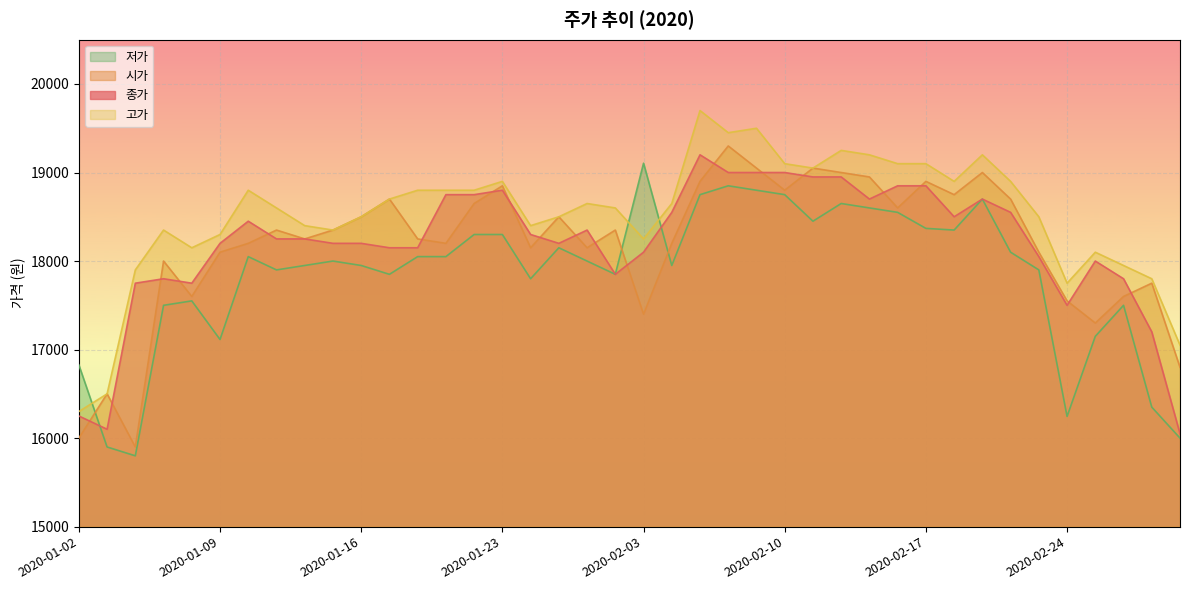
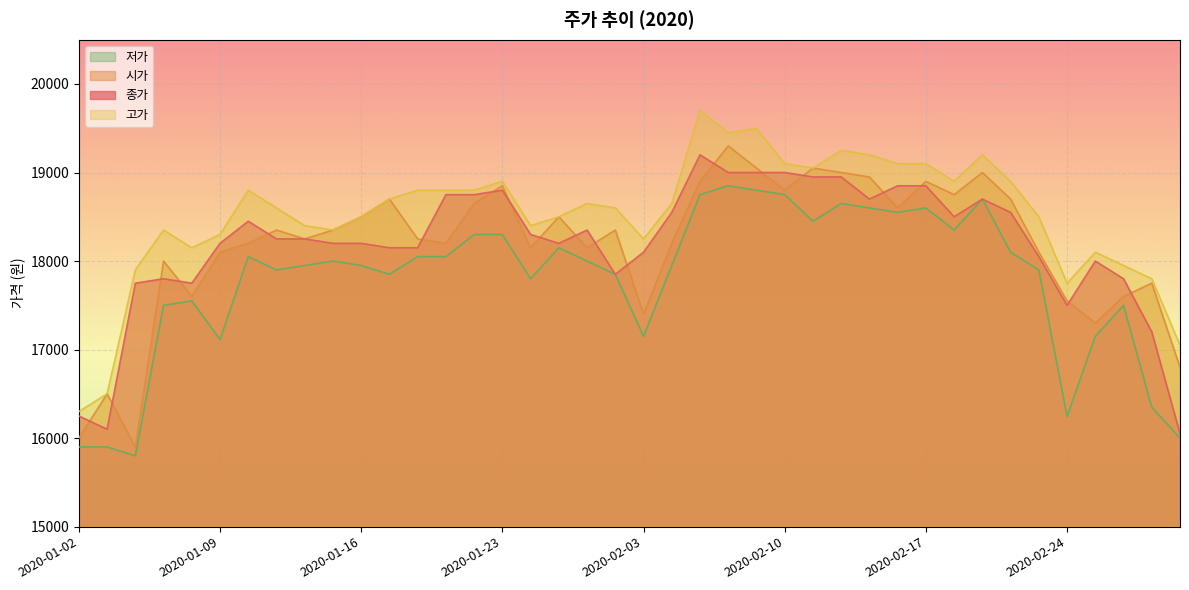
  {
    "저가": {
-     "2020-01-02": 16800,
+     "2020-01-02": 15900,
      "2020-01-09": 17100,
      "2020-01-16": 18000,
      "2020-01-23": 18300,
-     "2020-02-03": 19100,
+     "2020-02-03": 17200,
      "2020-02-10": 18800,
-     "2020-02-17": 18400,
+     "2020-02-17": 18600,
      "2020-02-24": 16200
    }
  }
